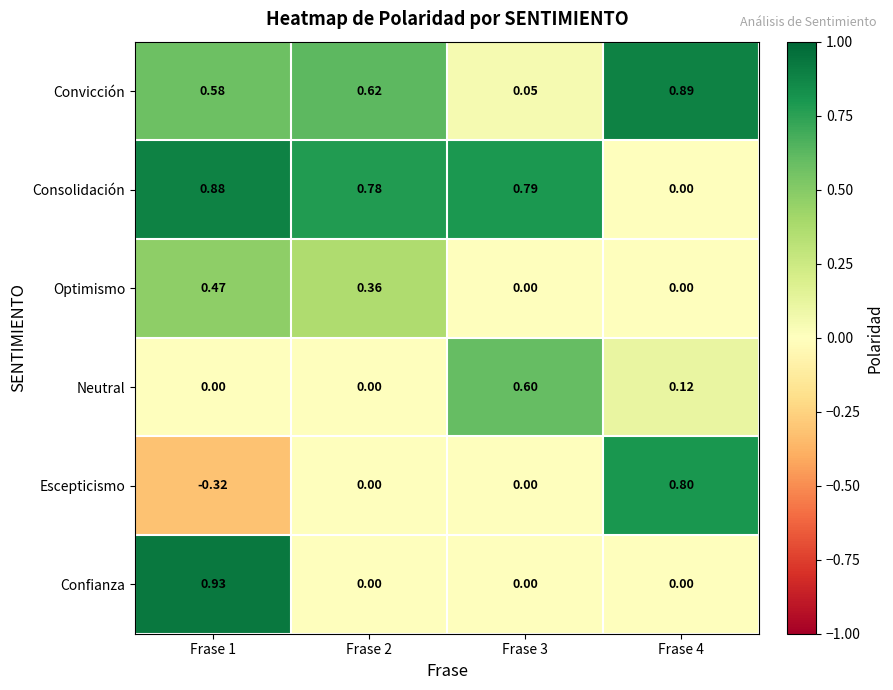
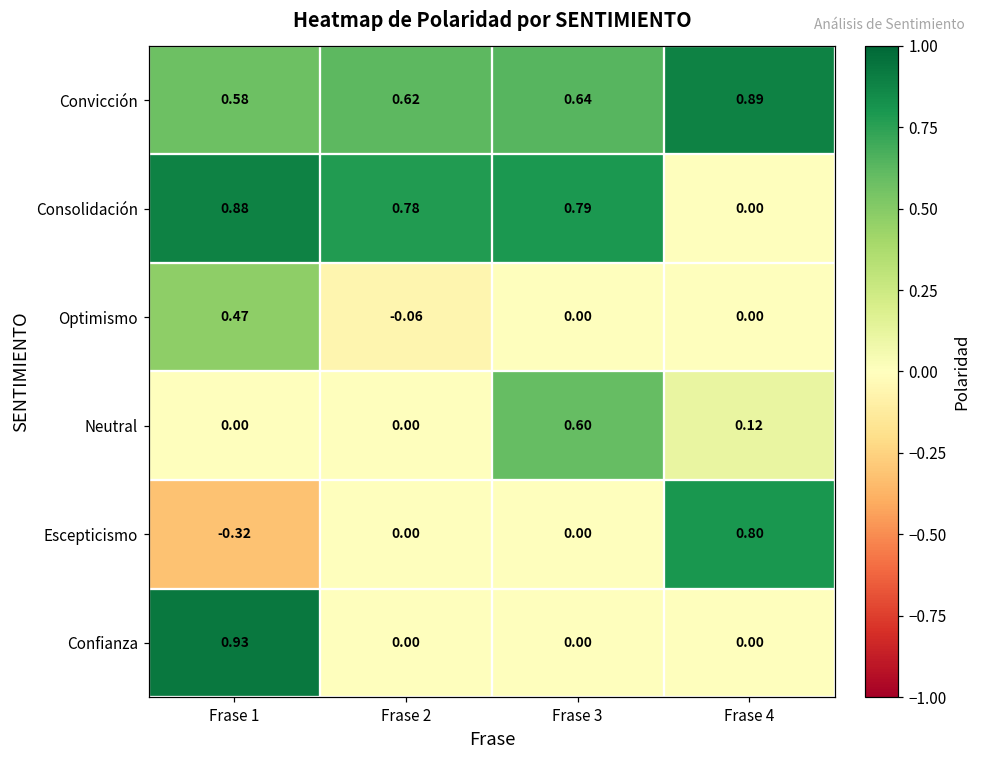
  {
    "Convicción": {
      "Frase 1": 0.58,
      "Frase 2": 0.62,
-     "Frase 3": 0.05,
+     "Frase 3": 0.64,
      "Frase 4": 0.89
    },
    "Consolidación": {
      "Frase 1": 0.88,
      "Frase 2": 0.78,
      "Frase 3": 0.79,
      "Frase 4": 0.00
    },
    "Optimismo": {
      "Frase 1": 0.47,
-     "Frase 2": 0.36,
+     "Frase 2": -0.06,
      "Frase 3": 0.00,
      "Frase 4": 0.00
    },
    "Neutral": {
      "Frase 1": 0.00,
      "Frase 2": 0.00,
      "Frase 3": 0.60,
      "Frase 4": 0.12
    },
    "Escepticismo": {
      "Frase 1": -0.32,
      "Frase 2": 0.00,
      "Frase 3": 0.00,
      "Frase 4": 0.80
    },
    "Confianza": {
      "Frase 1": 0.93,
      "Frase 2": 0.00,
      "Frase 3": 0.00,
      "Frase 4": 0.00
    }
  }
